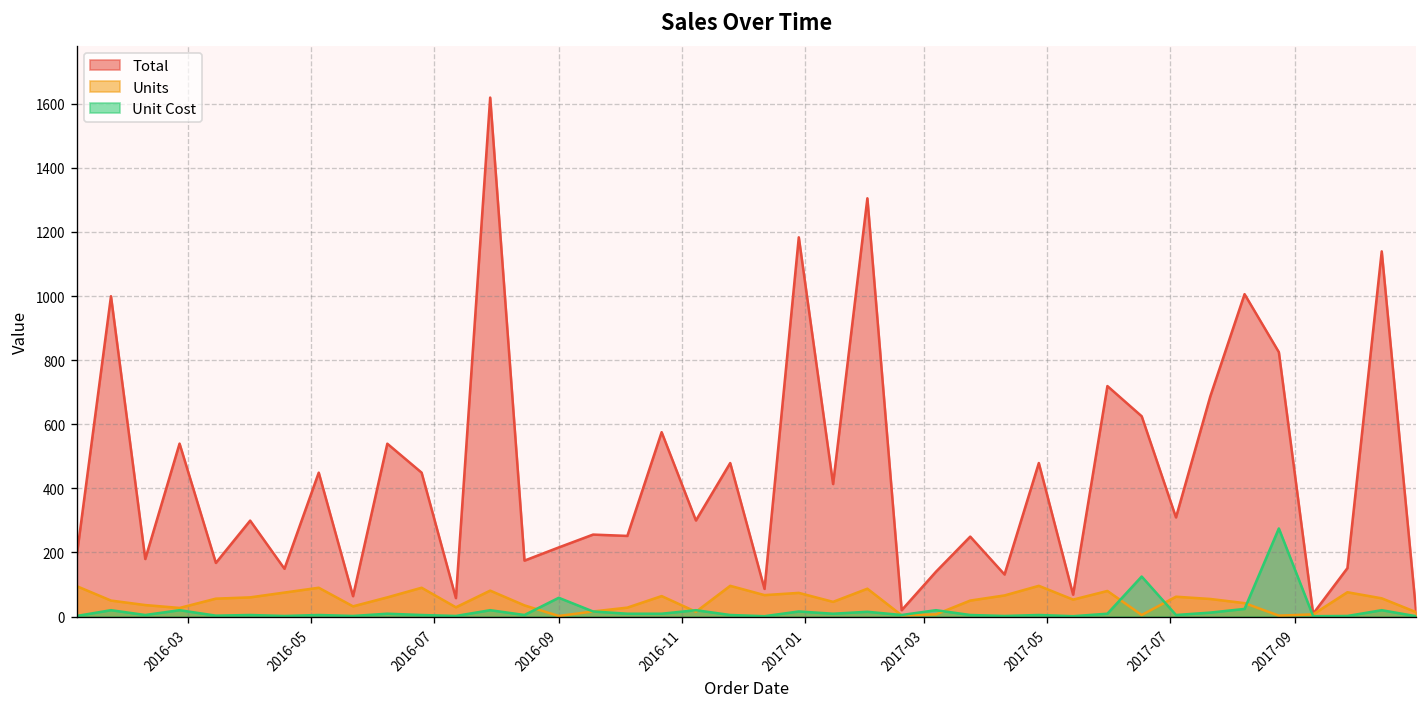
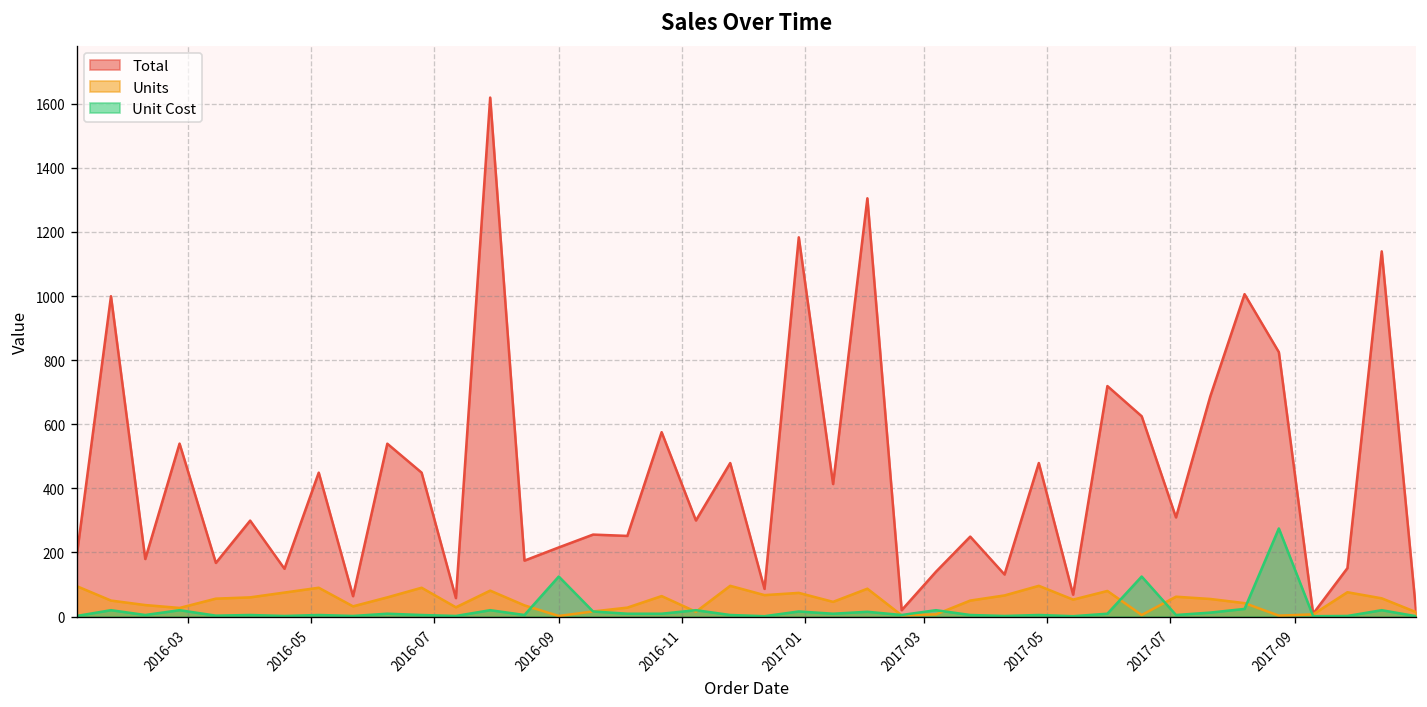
  {
    "Total": {
      "2016-09": 220
    },
    "Units": {
      "2016-09": 0
    },
    "Unit Cost": {
-     "2016-09": 60
+     "2016-09": 130
    }
  }
